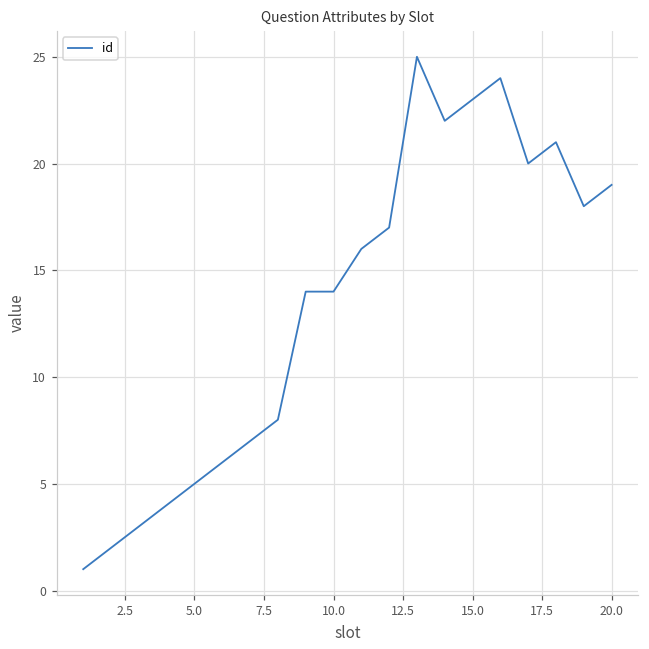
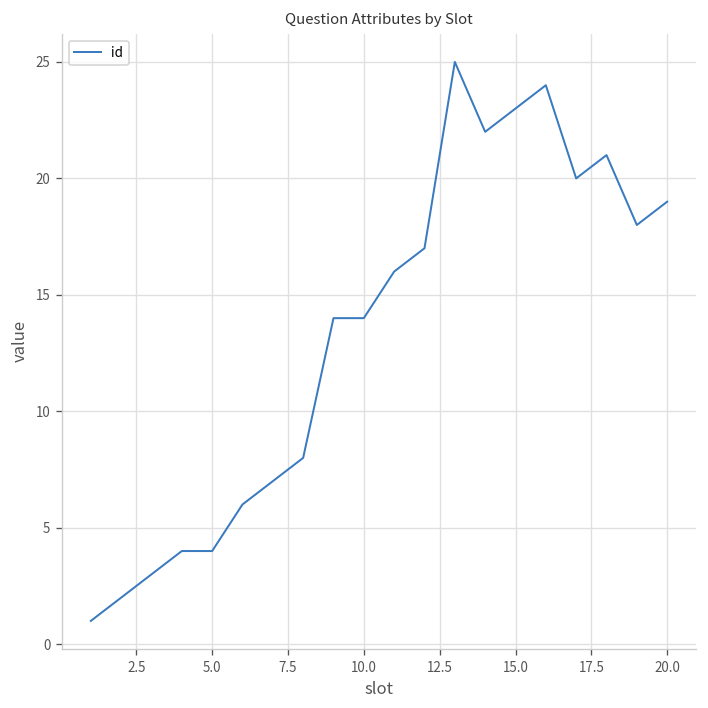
  {
-   "5.0": 5,
+   "5.0": 4,
    "10.0": 14,
    "15.0": 23,
    "20.0": 19
  }
